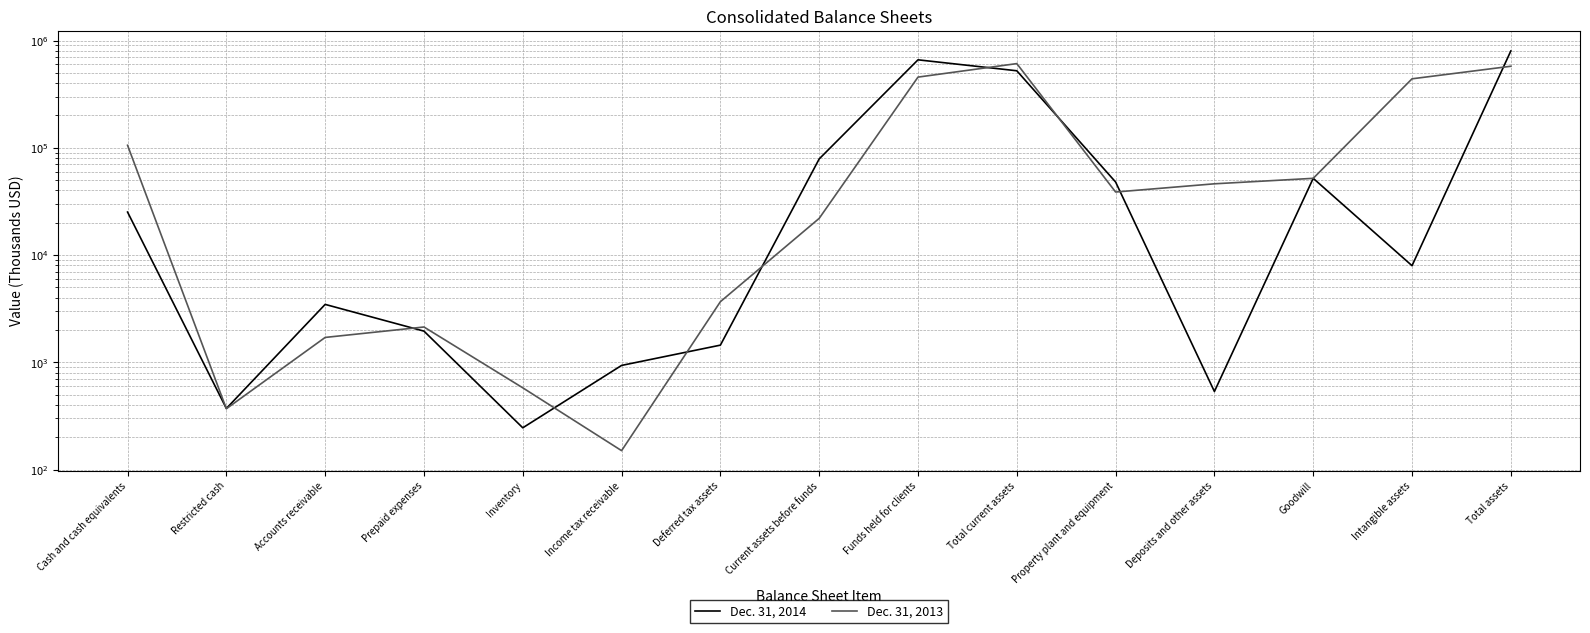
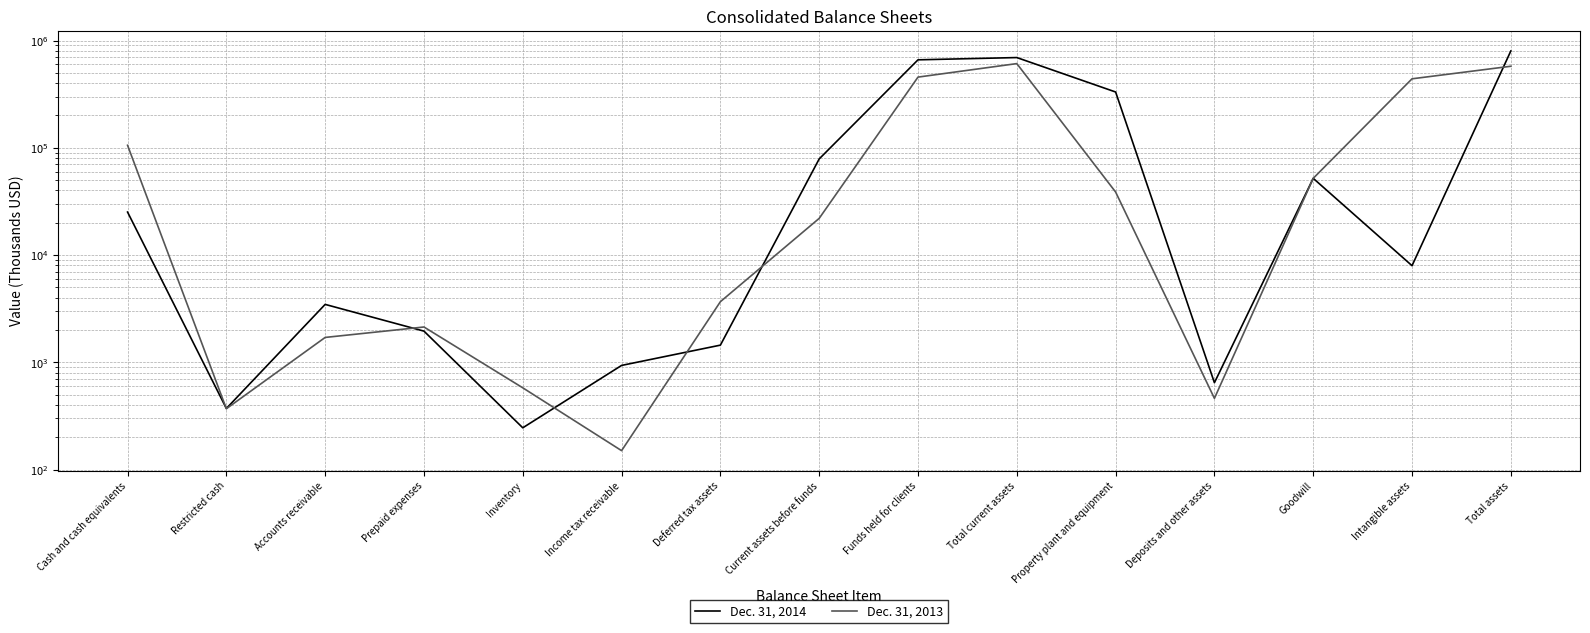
  {
    "Dec. 31, 2014": {
      "Cash and cash equivalents": 25000,
      "Accounts receivable": 3500,
      "Prepaid expenses": 2000,
      "Inventory": 250,
      "Income tax receivable": 900,
      "Deferred tax assets": 1400,
      "Current assets before funds": 80000,
      "Funds held for clients": 700000,
-     "Total current assets": 500000,
-     "Property plant and equipment": 50000,
-     "Deposits and other assets": 500,
+     "Total current assets": 700000,
+     "Property plant and equipment": 330000,
+     "Deposits and other assets": 600,
      "Intangible assets": 8000,
      "Total assets": 800000
    },
    "Dec. 31, 2013": {
      "Cash and cash equivalents": 110000,
      "Accounts receivable": 1700,
      "Prepaid expenses": 2100,
      "Inventory": 600,
      "Income tax receivable": 150,
      "Deferred tax assets": 3700,
      "Current assets before funds": 22000,
      "Funds held for clients": 460000,
      "Total current assets": 600000,
      "Property plant and equipment": 39000,
-     "Deposits and other assets": 46000,
+     "Deposits and other assets": 460,
      "Intangible assets": 440000,
      "Total assets": 600000
    }
  }
